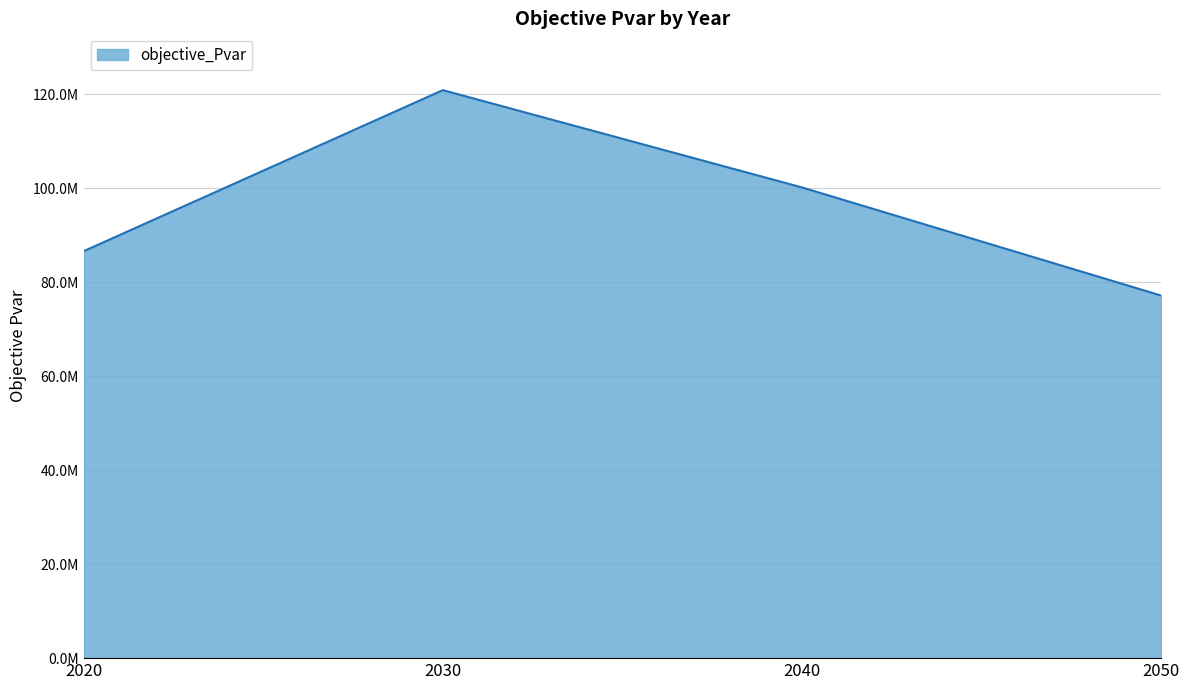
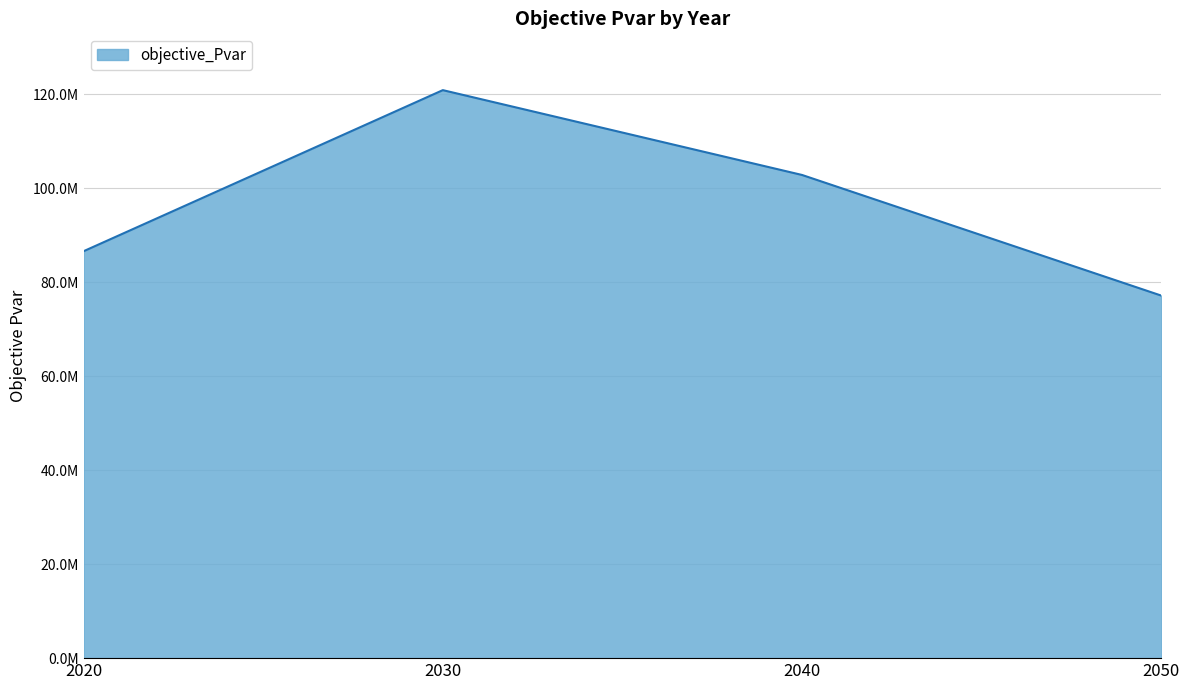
  {
    "2020": 87000000,
    "2030": 121000000,
-   "2040": 100000000,
+   "2040": 103000000,
    "2050": 77000000
  }
